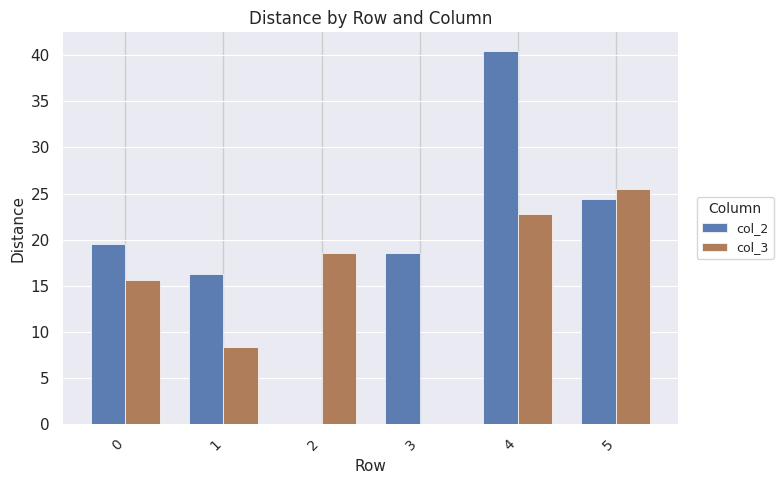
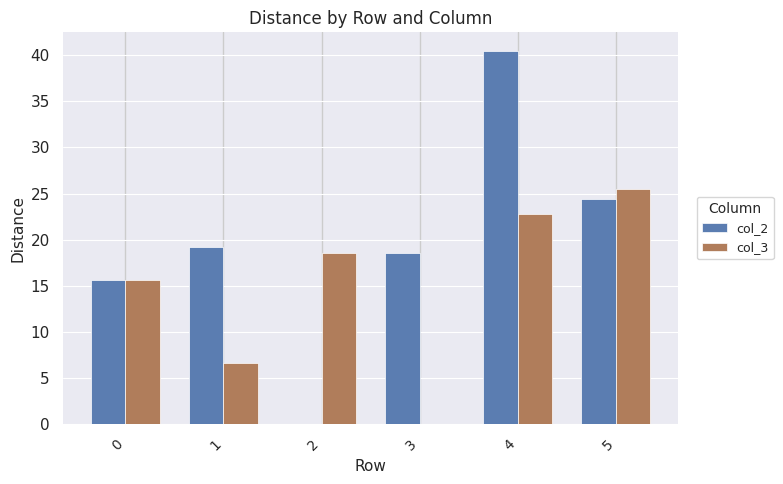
  {
    "col_2": {
-     "0": 20,
-     "1": 16,
+     "0": 16,
+     "1": 19,
      "2": 0,
      "3": 19,
      "4": 40,
      "5": 24
    },
    "col_3": {
      "0": 16,
-     "1": 8,
+     "1": 7,
      "2": 19,
      "3": 0,
      "4": 23,
      "5": 26
    }
  }
